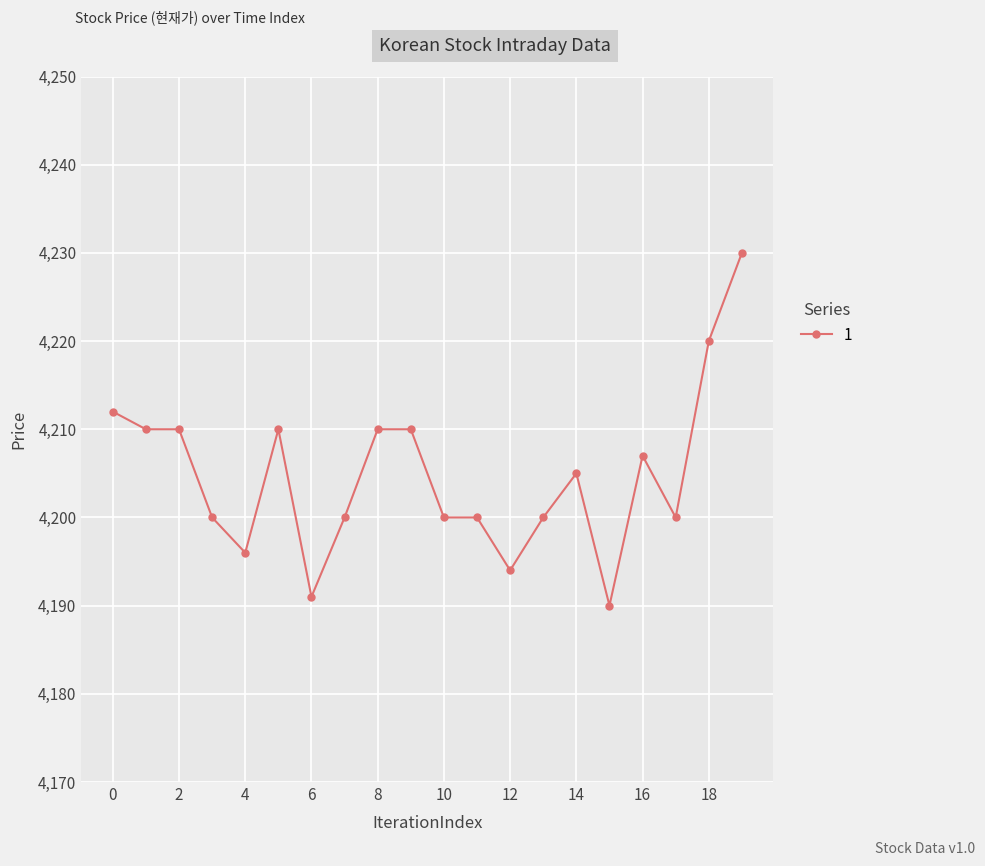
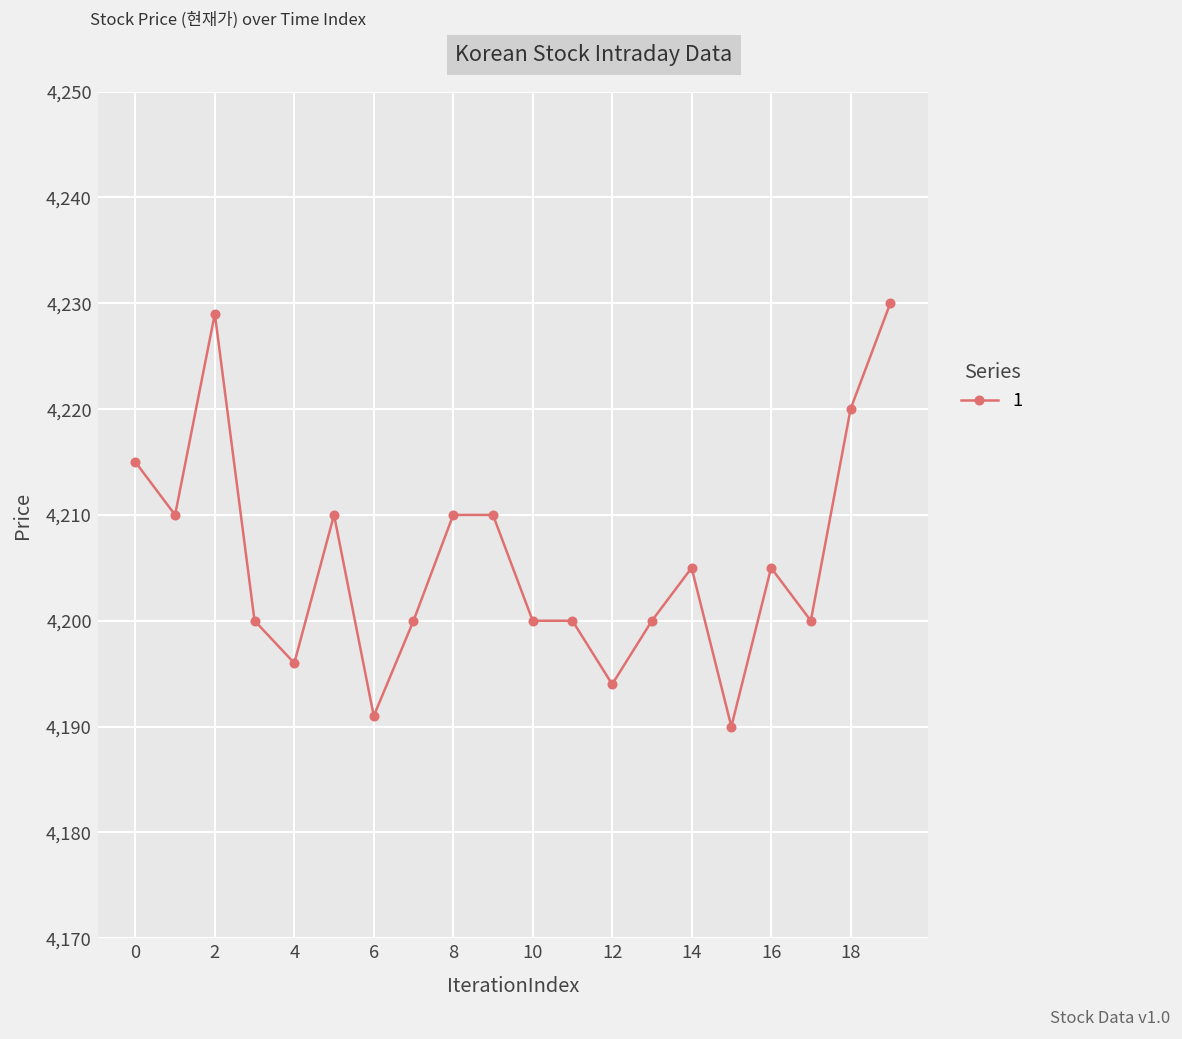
  {
-   "0": "4,212",
-   "2": "4,210",
+   "0": "4,215",
+   "2": "4,229",
    "4": "4,196",
    "6": "4,191",
    "8": "4,210",
    "10": "4,200",
    "12": "4,194",
    "14": "4,205",
-   "16": "4,207",
+   "16": "4,205",
    "18": "4,220"
  }
